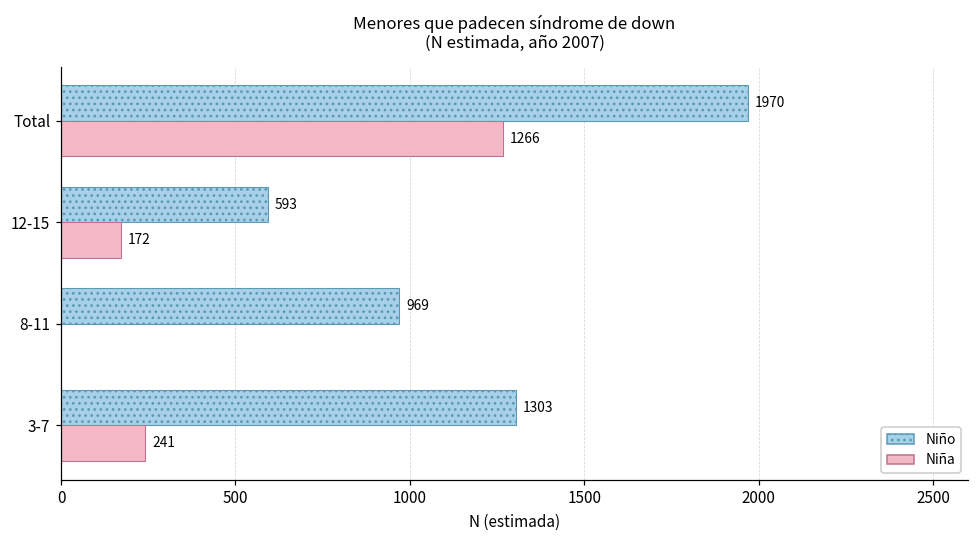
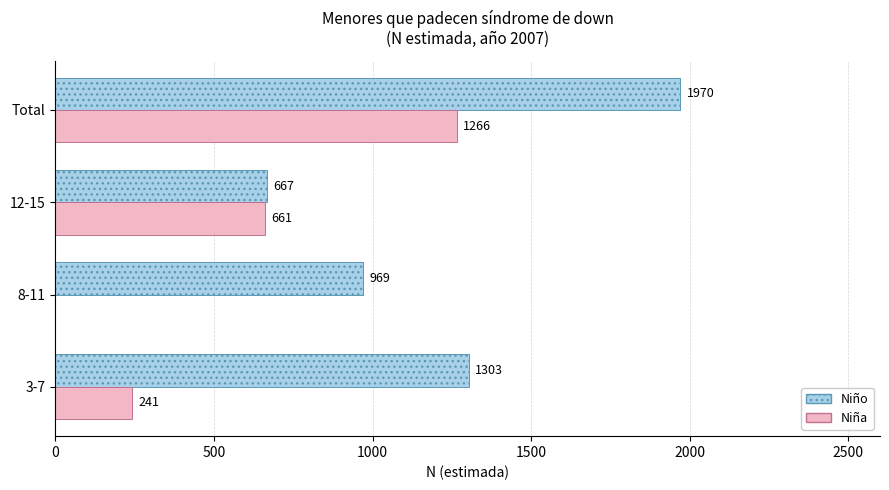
  {
    "Niño": {
      "Total": 1970,
-     "12-15": 593,
+     "12-15": 667,
      "8-11": 969,
      "3-7": 1303
    },
    "Niña": {
      "Total": 1266,
-     "12-15": 172,
+     "12-15": 661,
      "3-7": 241
    }
  }
